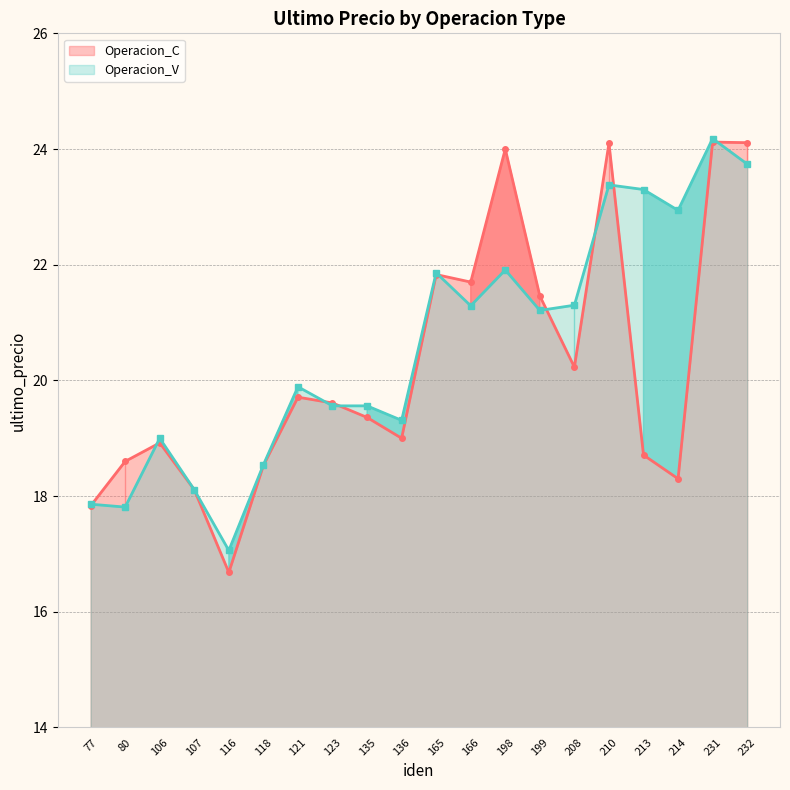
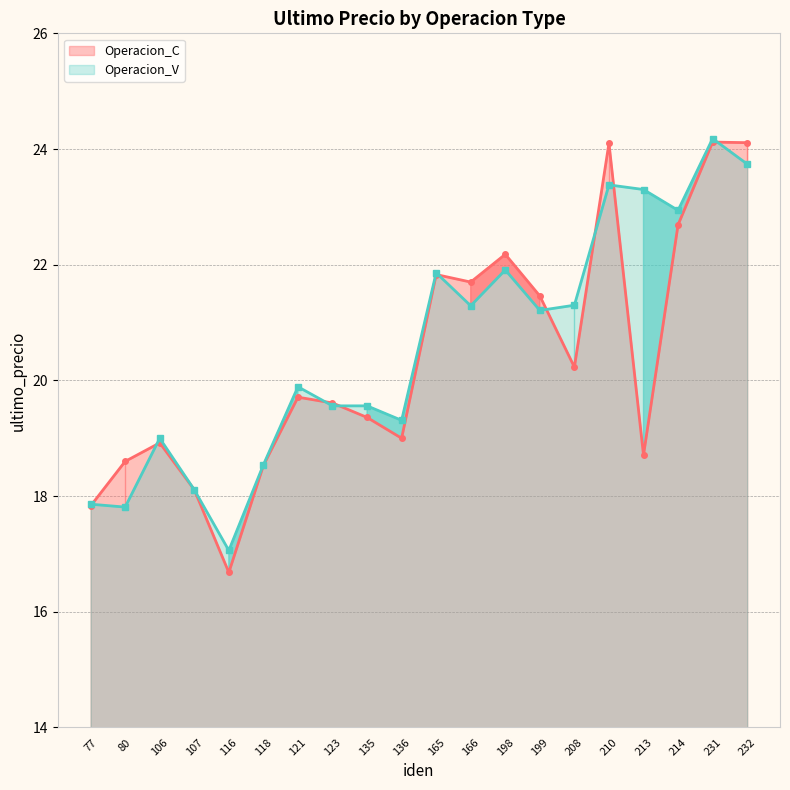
  {
    "Operacion_C": {
      "80": 18.6,
      "106": 18.9,
      "116": 16.7,
      "121": 19.7,
      "123": 19.6,
      "135": 19.4,
      "136": 19.0,
      "166": 21.7,
-     "198": 24.0,
+     "198": 22.2,
      "199": 21.5,
      "208": 20.2,
      "210": 24.1,
      "213": 18.7,
-     "214": 18.3,
+     "214": 22.7,
      "231": 24.1,
      "232": 24.1
    },
    "Operacion_V": {
      "80": 17.8,
      "106": 19.0,
      "116": 17.1,
      "121": 19.9,
      "123": 19.6,
      "135": 19.6,
      "136": 19.3,
      "166": 21.3,
      "198": 21.9,
      "199": 21.2,
      "208": 21.3,
      "210": 23.4,
      "213": 23.3,
      "214": 22.9,
      "231": 24.2,
      "232": 23.7
    }
  }
